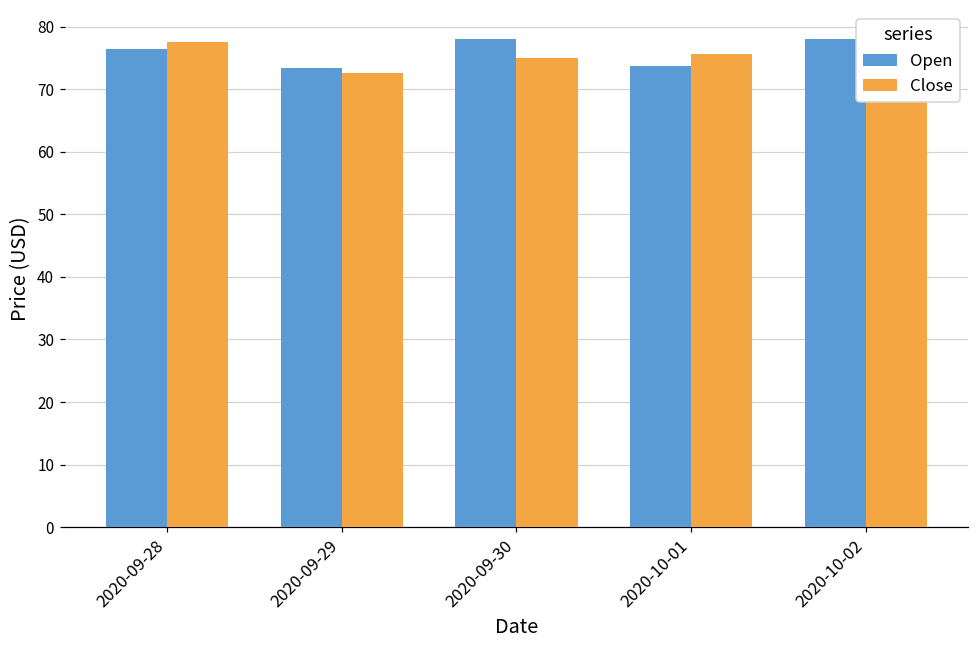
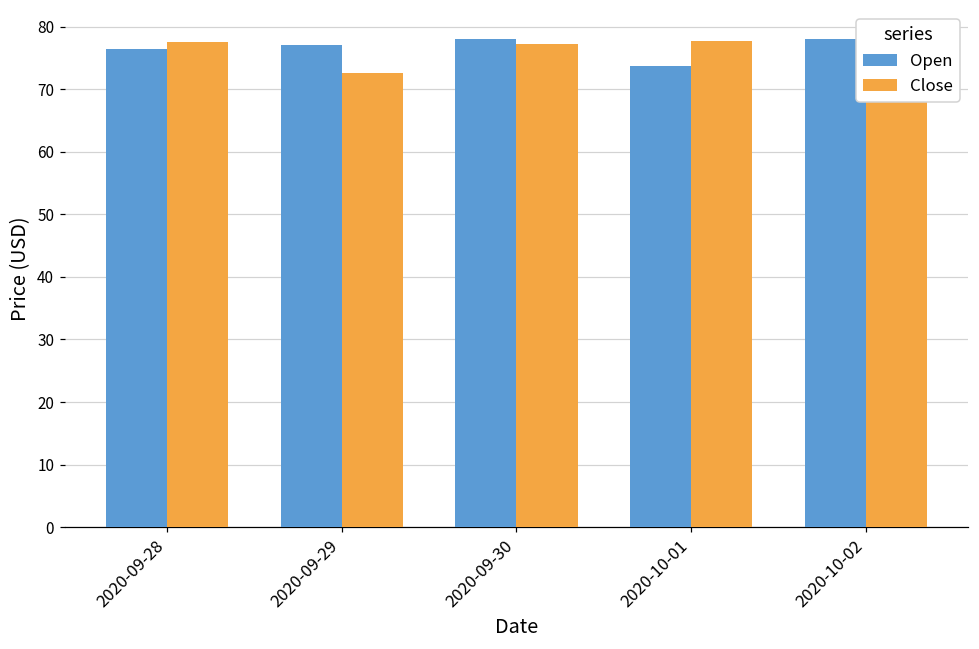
  {
    "Open": {
      "2020-09-28": 76,
-     "2020-09-29": 73,
+     "2020-09-29": 77,
      "2020-09-30": 78,
      "2020-10-01": 74,
      "2020-10-02": 78
    },
    "Close": {
      "2020-09-28": 78,
      "2020-09-29": 73,
-     "2020-09-30": 75,
-     "2020-10-01": 76
+     "2020-09-30": 77,
+     "2020-10-01": 78
    }
  }
